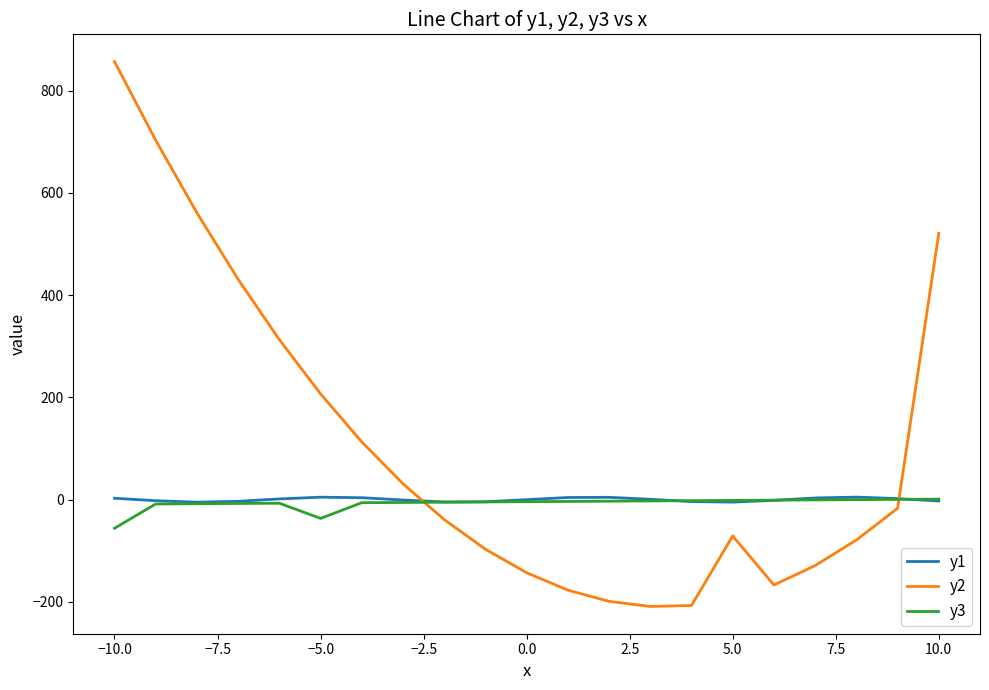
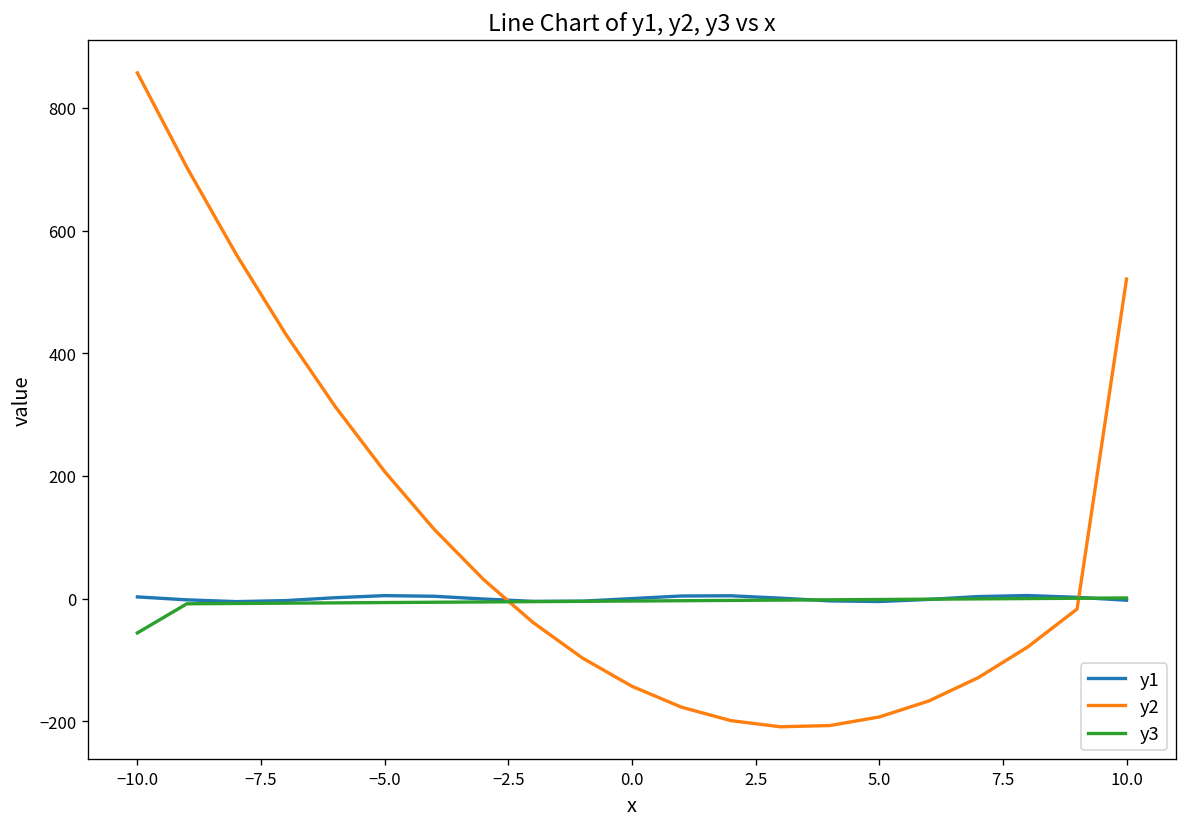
  {
    "y1": {
      "−10.0": 0,
      "−5.0": 0
    },
    "y2": {
      "−10.0": 860,
      "−5.0": 210,
      "0.0": -140,
-     "5.0": -70,
+     "5.0": -190,
      "10.0": 520
    },
    "y3": {
      "−10.0": -60,
-     "−5.0": -40
+     "−5.0": -10
    }
  }
